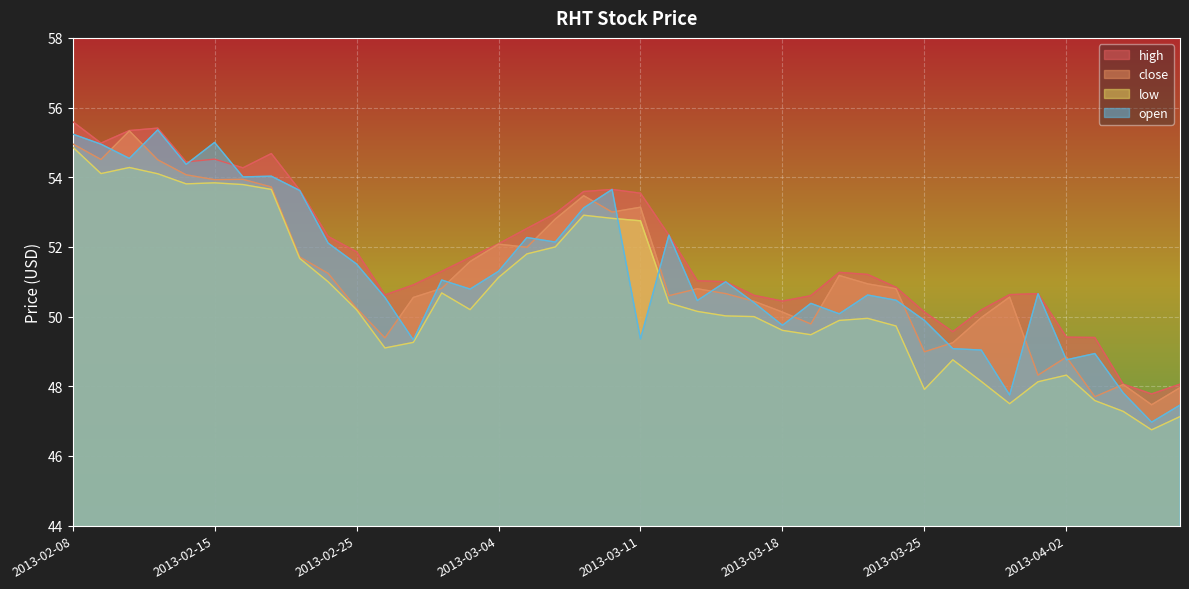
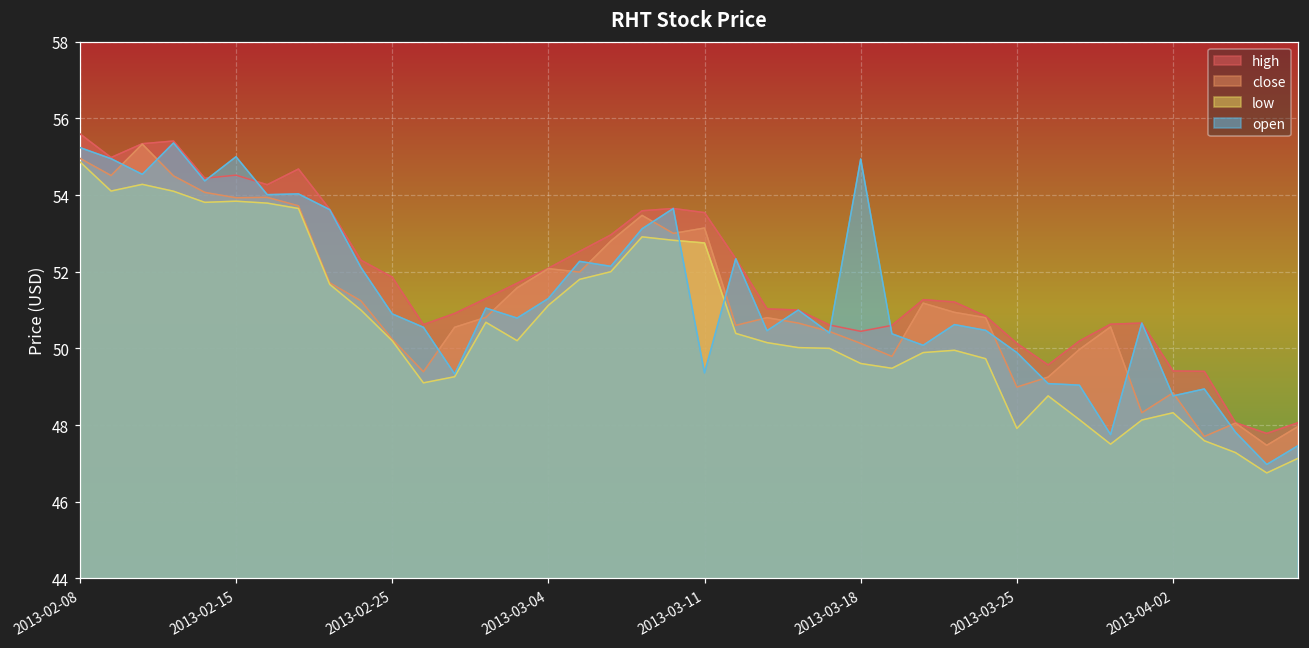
  {
    "open": {
      "2013-02-08": 55.2,
      "2013-02-15": 55.0,
-     "2013-02-25": 51.5,
+     "2013-02-25": 50.9,
      "2013-03-04": 51.3,
      "2013-03-11": 49.4,
-     "2013-03-18": 49.8,
+     "2013-03-18": 54.9,
      "2013-03-25": 49.9,
      "2013-04-02": 48.8
    }
  }
